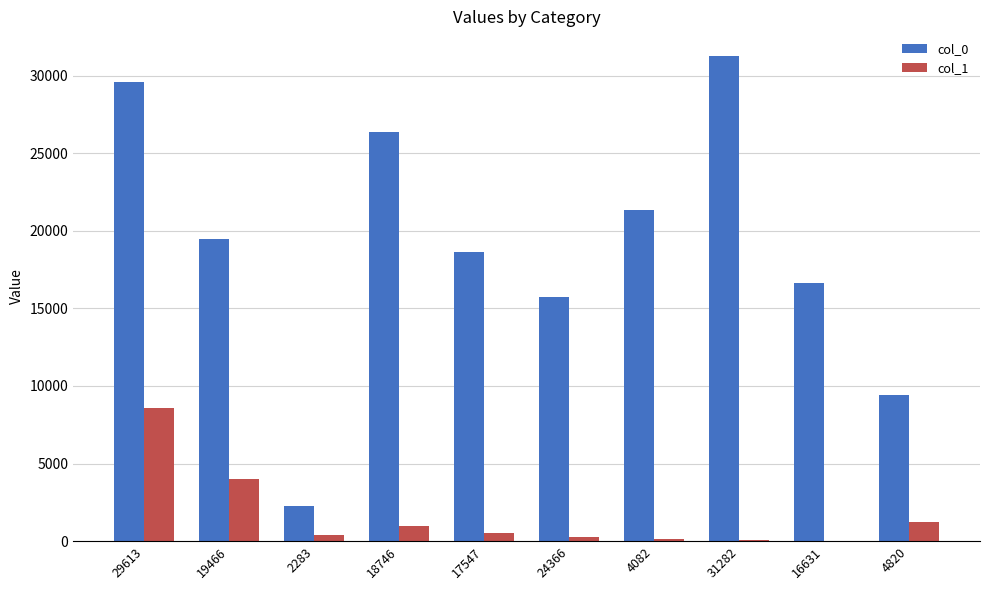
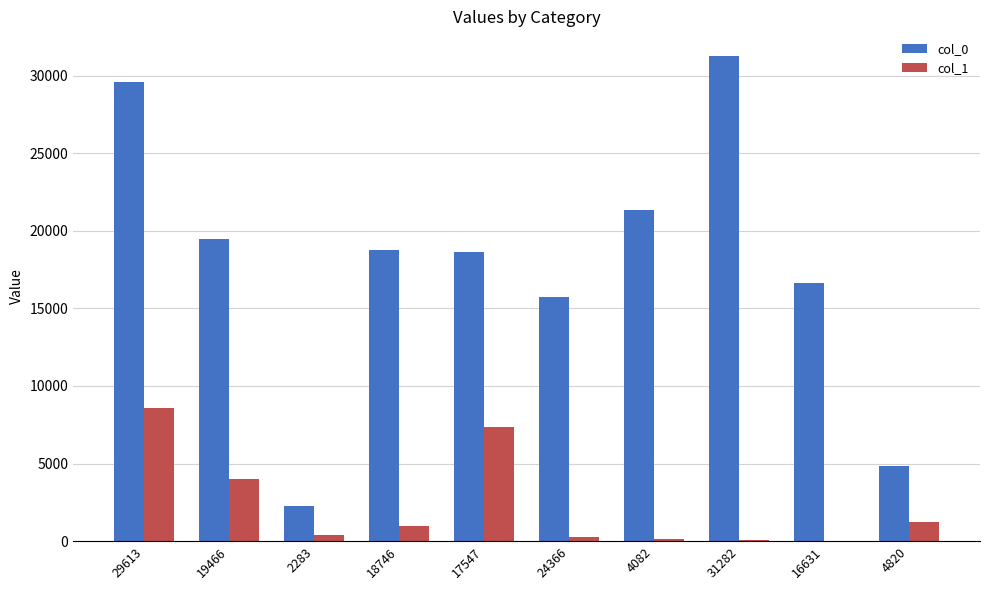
  {
    "col_0": {
      "29613": 29600,
      "19466": 19500,
      "2283": 2300,
-     "18746": 26400,
+     "18746": 18700,
      "17547": 18600,
      "24366": 15700,
      "4082": 21300,
      "31282": 31300,
      "16631": 16600,
-     "4820": 9400
+     "4820": 4800
    },
    "col_1": {
      "29613": 8600,
      "19466": 4000,
      "2283": 400,
      "18746": 1000,
-     "17547": 500,
+     "17547": 7400,
      "24366": 300,
      "4820": 1300
    }
  }
